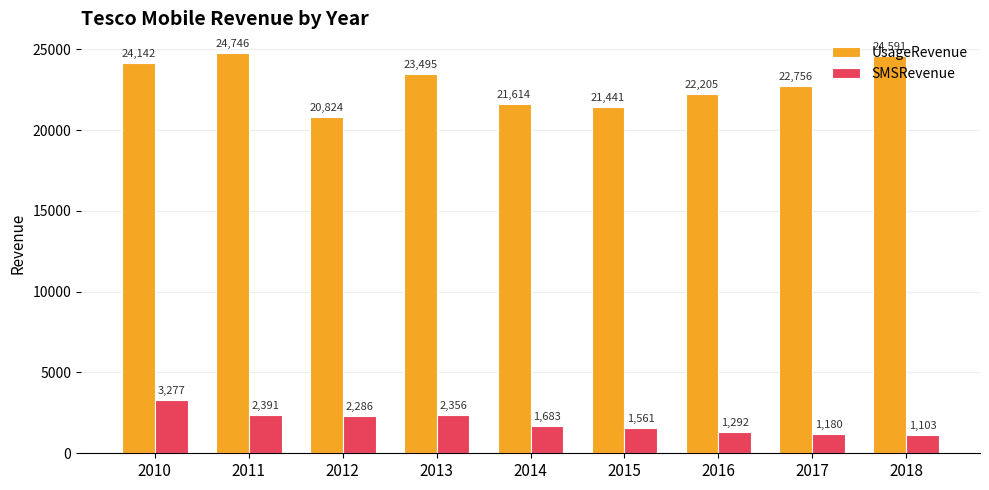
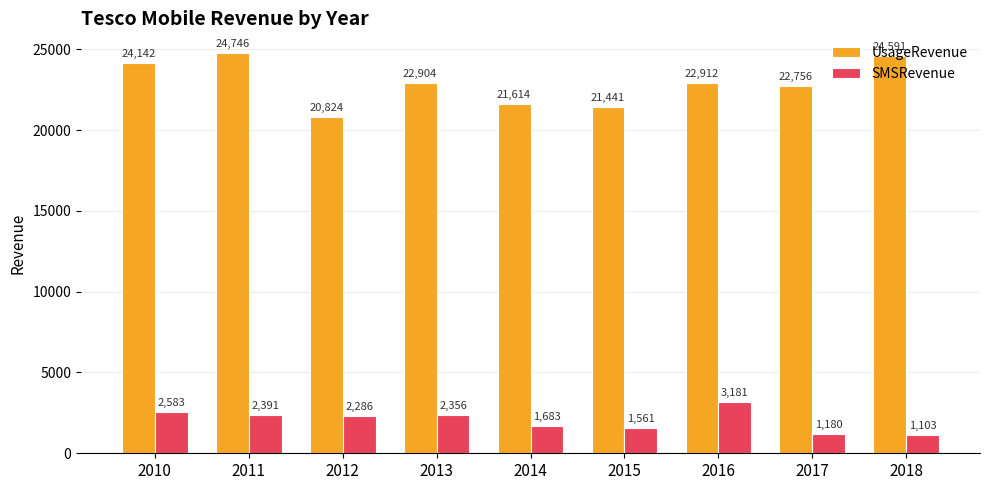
  {
    "UsageRevenue": {
      "2010": "24,142",
      "2011": "24,746",
      "2012": "20,824",
-     "2013": "23,495",
+     "2013": "22,904",
      "2014": "21,614",
      "2015": "21,441",
-     "2016": "22,205",
+     "2016": "22,912",
      "2017": "22,756",
      "2018": "24,591"
    },
    "SMSRevenue": {
-     "2010": "3,277",
+     "2010": "2,583",
      "2011": "2,391",
      "2012": "2,286",
      "2013": "2,356",
      "2014": "1,683",
      "2015": "1,561",
-     "2016": "1,292",
+     "2016": "3,181",
      "2017": "1,180",
      "2018": "1,103"
    }
  }
